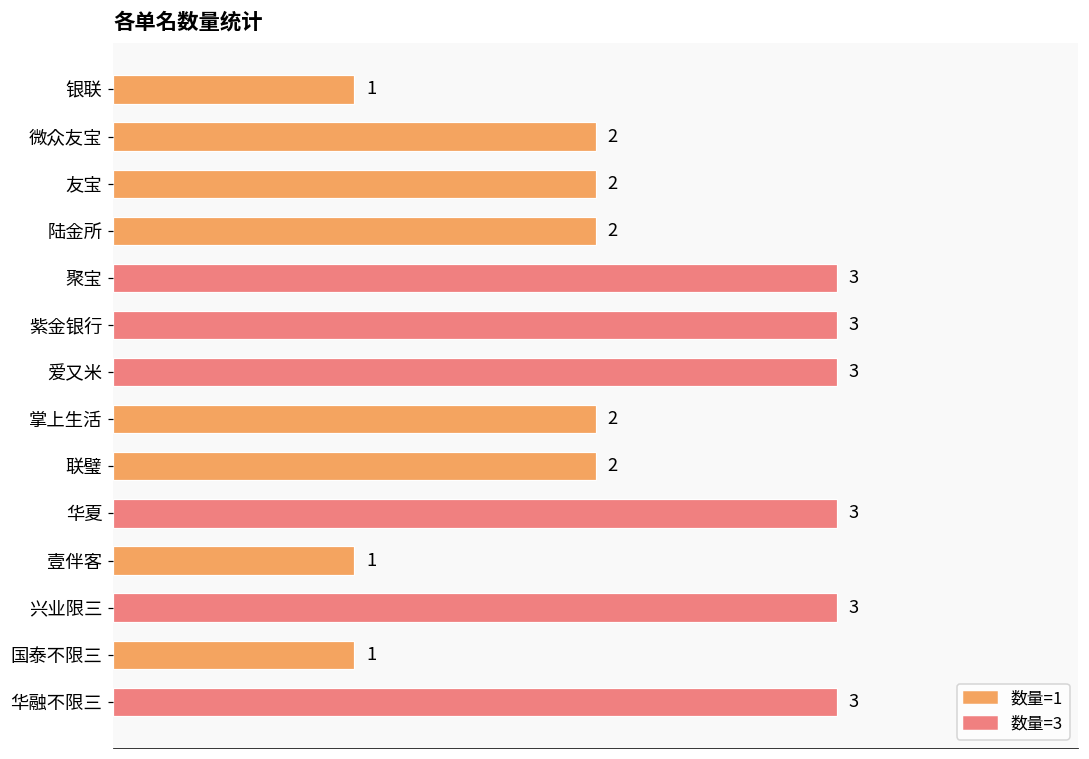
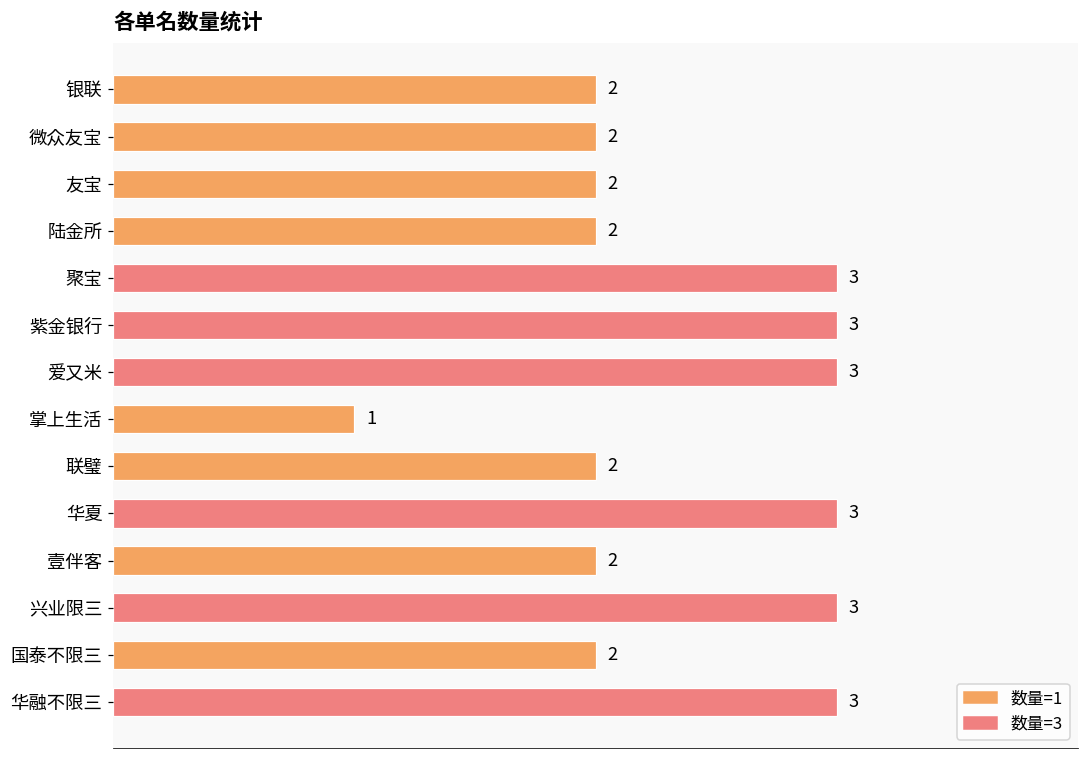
  {
-   "银联": 1,
+   "银联": 2,
    "微众友宝": 2,
    "友宝": 2,
    "陆金所": 2,
    "聚宝": 3,
    "紫金银行": 3,
    "爱又米": 3,
-   "掌上生活": 2,
+   "掌上生活": 1,
    "联璧": 2,
    "华夏": 3,
-   "壹伴客": 1,
+   "壹伴客": 2,
    "兴业限三": 3,
-   "国泰不限三": 1,
+   "国泰不限三": 2,
    "华融不限三": 3
  }
